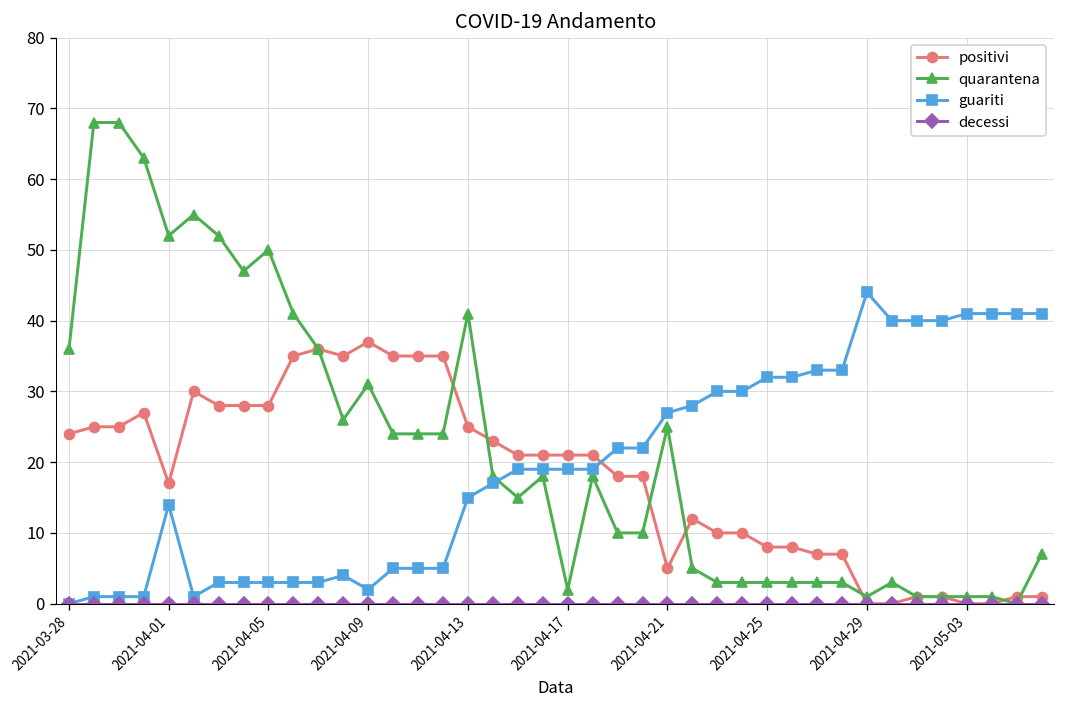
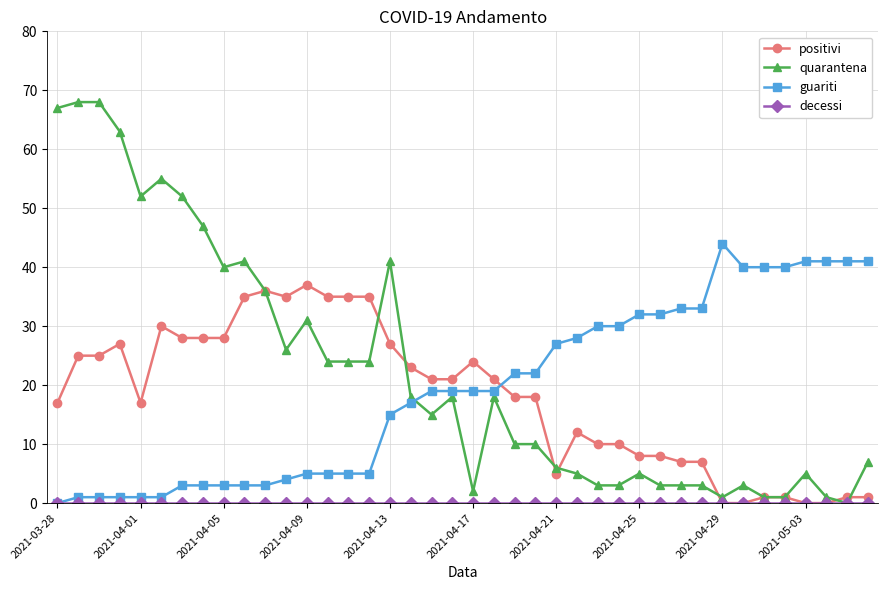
  {
    "positivi": {
-     "2021-03-28": 24,
+     "2021-03-28": 17,
      "2021-04-01": 17,
      "2021-04-05": 28,
      "2021-04-09": 37,
-     "2021-04-13": 25,
-     "2021-04-17": 21,
+     "2021-04-13": 27,
+     "2021-04-17": 24,
      "2021-04-21": 5,
      "2021-04-25": 8
    },
    "quarantena": {
-     "2021-03-28": 36,
+     "2021-03-28": 67,
      "2021-04-01": 52,
-     "2021-04-05": 50,
+     "2021-04-05": 40,
      "2021-04-09": 31,
      "2021-04-13": 41,
      "2021-04-17": 2,
-     "2021-04-21": 25,
-     "2021-04-25": 3,
+     "2021-04-21": 6,
+     "2021-04-25": 5,
      "2021-04-29": 1,
-     "2021-05-03": 1
+     "2021-05-03": 5
    },
    "guariti": {
-     "2021-04-01": 14,
+     "2021-04-01": 1,
      "2021-04-05": 3,
-     "2021-04-09": 2,
+     "2021-04-09": 5,
      "2021-04-13": 15,
      "2021-04-17": 19,
      "2021-04-21": 27,
      "2021-04-25": 32,
      "2021-04-29": 44,
      "2021-05-03": 41
    },
    "decessi": {
      "2021-04-01": 0,
      "2021-04-05": 0,
      "2021-04-09": 0,
      "2021-04-13": 0,
      "2021-04-17": 0,
      "2021-04-21": 0,
      "2021-04-25": 0
    }
  }
